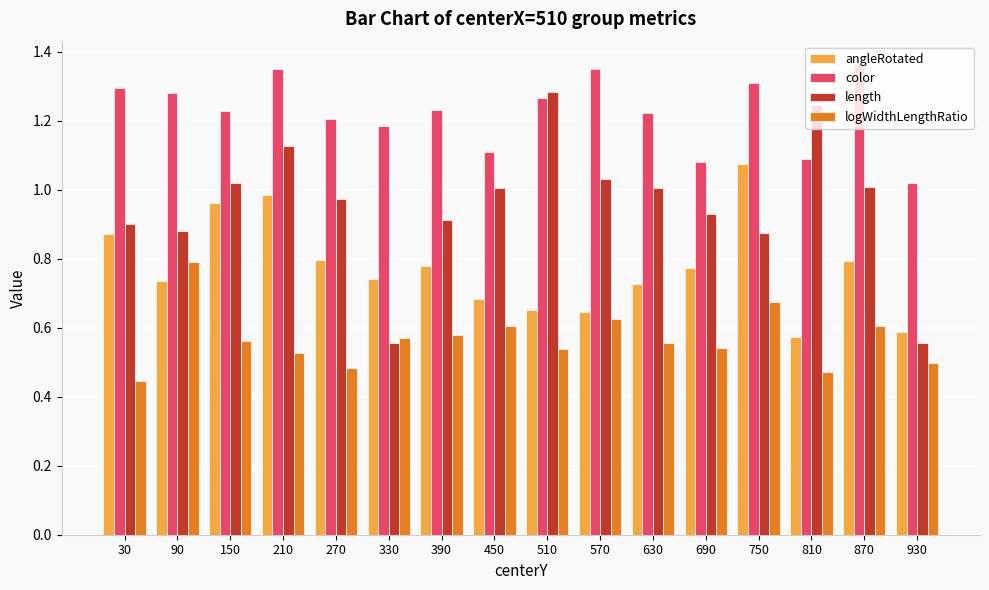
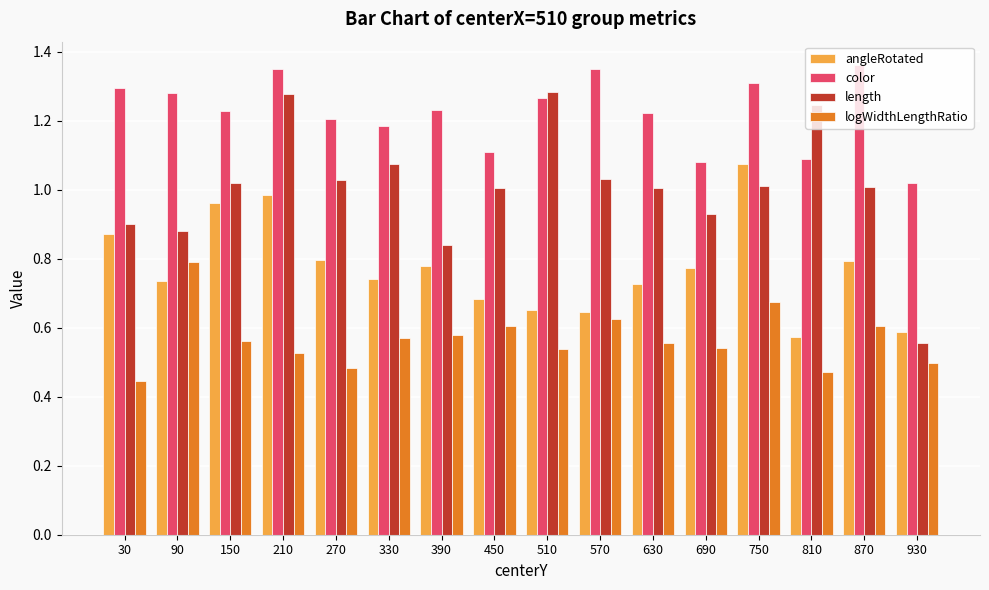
  {
    "color": {
      "30": 1.30,
      "90": 1.28,
      "150": 1.23,
      "210": 1.35,
      "270": 1.20,
      "330": 1.18,
      "390": 1.23,
      "450": 1.11,
      "510": 1.27,
      "570": 1.35,
      "630": 1.22,
      "690": 1.08,
      "750": 1.31,
      "810": 1.09,
      "930": 1.02
    },
    "length": {
      "30": 0.90,
      "90": 0.88,
      "150": 1.02,
-     "210": 1.13,
-     "270": 0.97,
-     "330": 0.56,
-     "390": 0.91,
+     "210": 1.28,
+     "270": 1.03,
+     "330": 1.07,
+     "390": 0.84,
      "450": 1.01,
      "510": 1.28,
      "570": 1.03,
      "630": 1.01,
      "690": 0.93,
-     "750": 0.87,
+     "750": 1.01,
      "870": 1.01,
      "930": 0.56
    }
  }
